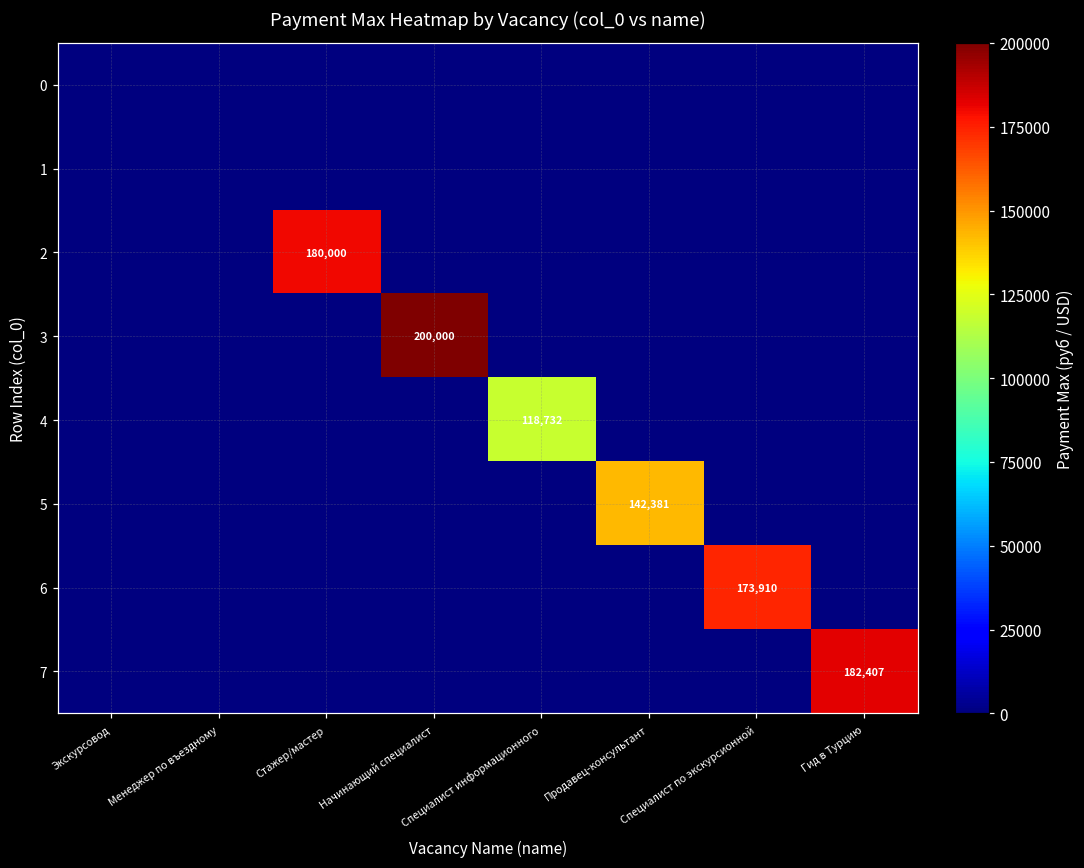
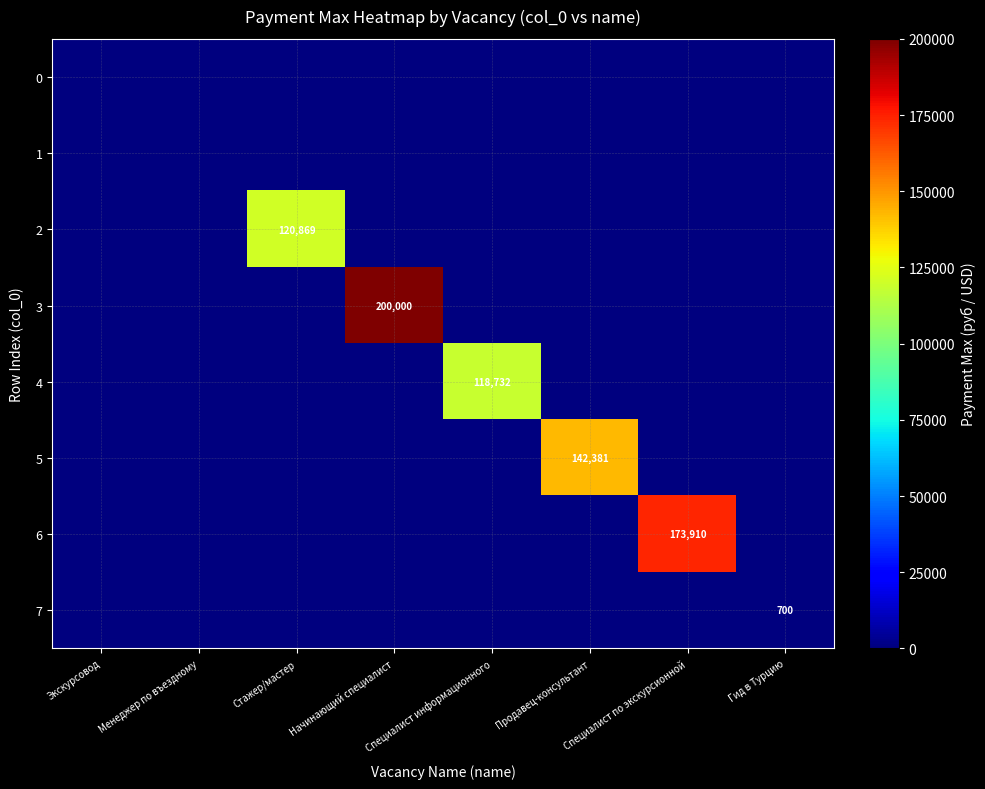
  {
    "2": {
-     "Стажер/мастер": "180,000"
+     "Стажер/мастер": "120,869"
    },
    "3": {
      "Начинающий специалист": "200,000"
    },
    "4": {
      "Специалист информационного": "118,732"
    },
    "5": {
      "Продавец-консультант": "142,381"
    },
    "6": {
      "Специалист по экскурсионной": "173,910"
    },
    "7": {
-     "Гид в Турцию": "182,407"
+     "Гид в Турцию": "700"
    }
  }
